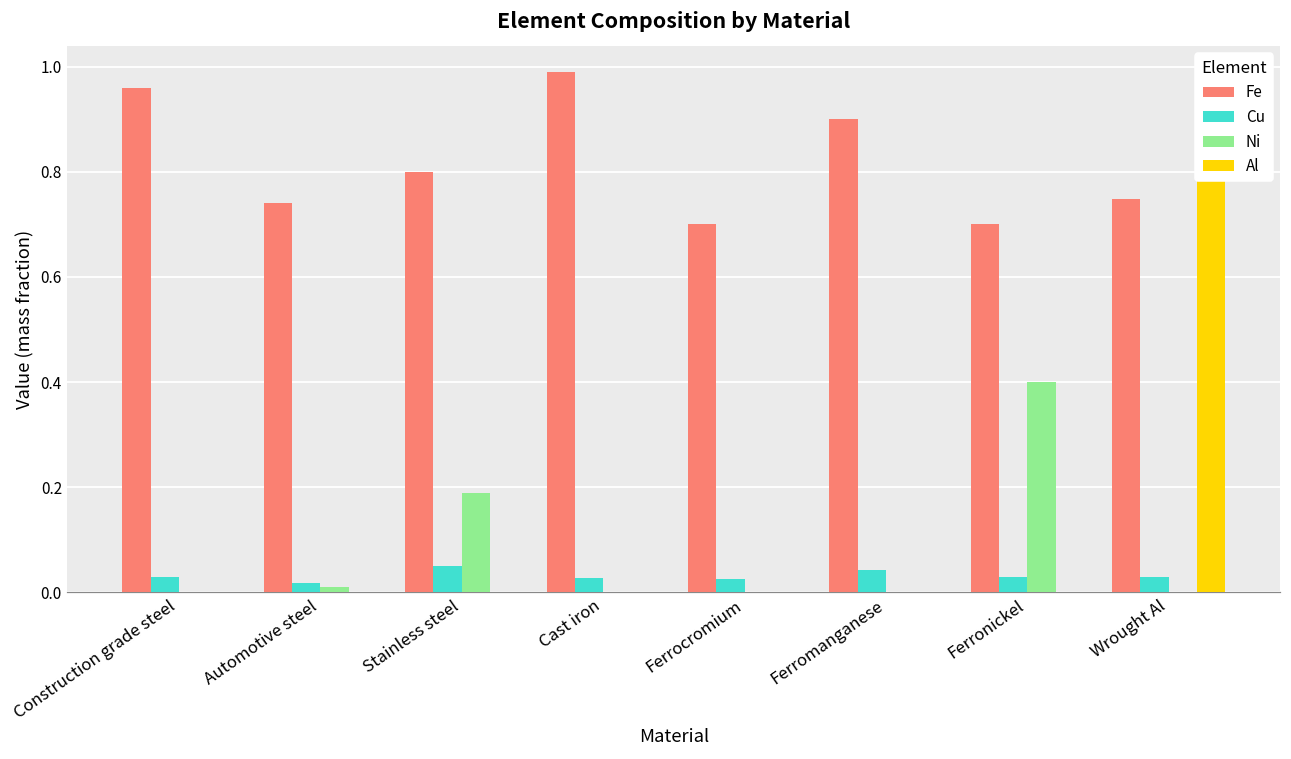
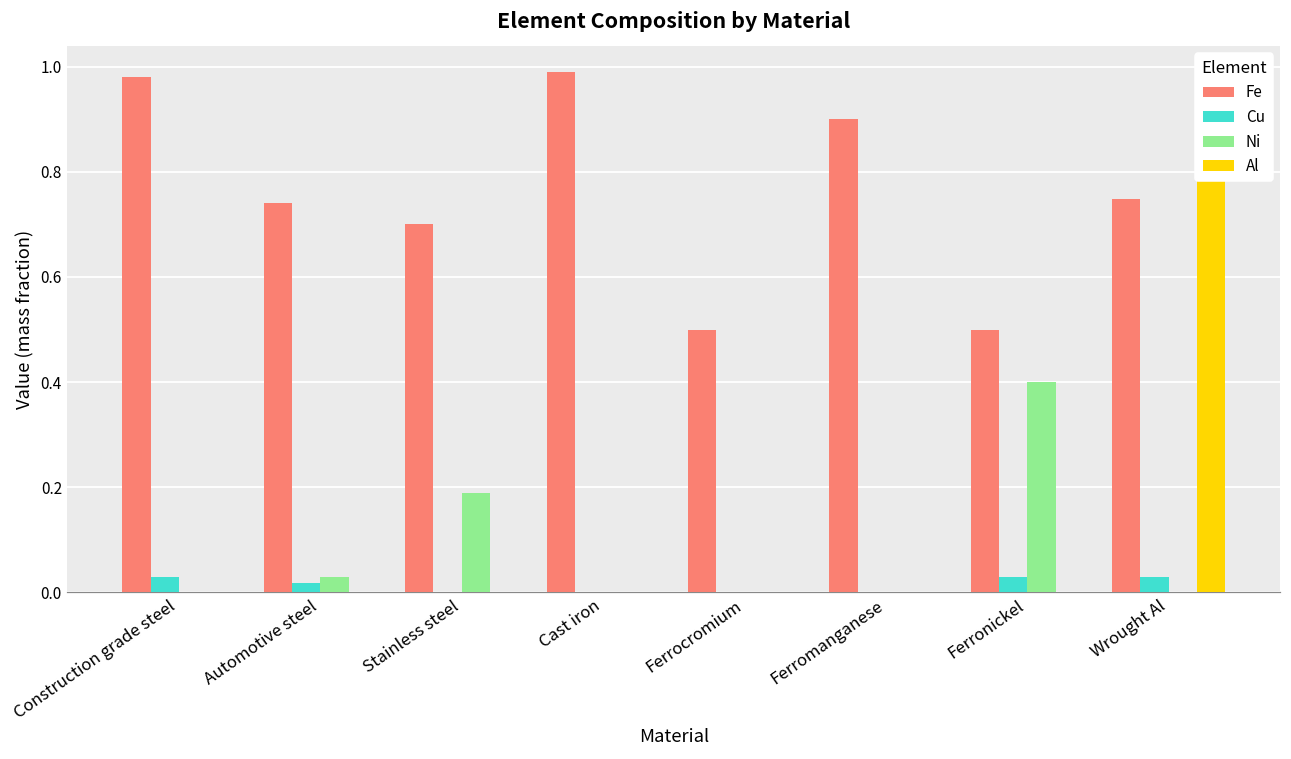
  {
    "Fe": {
-     "Construction grade steel": 0.96,
+     "Construction grade steel": 0.98,
      "Automotive steel": 0.74,
-     "Stainless steel": 0.8,
+     "Stainless steel": 0.7,
      "Cast iron": 0.99,
-     "Ferrocromium": 0.7,
+     "Ferrocromium": 0.5,
      "Ferromanganese": 0.90,
-     "Ferronickel": 0.7,
+     "Ferronickel": 0.5,
      "Wrought Al": 0.75
    },
    "Cu": {
      "Construction grade steel": 0.03,
      "Automotive steel": 0.02,
-     "Stainless steel": 0.05,
-     "Cast iron": 0.03,
-     "Ferrocromium": 0.03,
-     "Ferromanganese": 0.04,
+     "Stainless steel": 0.00,
+     "Cast iron": 0.00,
+     "Ferrocromium": 0.00,
+     "Ferromanganese": 0.00,
      "Ferronickel": 0.03,
      "Wrought Al": 0.03
    },
    "Ni": {
      "Construction grade steel": 0.00,
-     "Automotive steel": 0.01,
+     "Automotive steel": 0.03,
      "Stainless steel": 0.19,
      "Cast iron": 0.00,
      "Ferrocromium": 0.00,
      "Ferromanganese": 0.00,
      "Ferronickel": 0.40,
      "Wrought Al": 0.00
    },
    "Al": {
      "Construction grade steel": 0.00,
      "Automotive steel": 0.00,
      "Stainless steel": 0.00,
      "Cast iron": 0.00,
      "Ferrocromium": 0.00,
      "Ferromanganese": 0.00,
      "Ferronickel": 0.00
    }
  }
